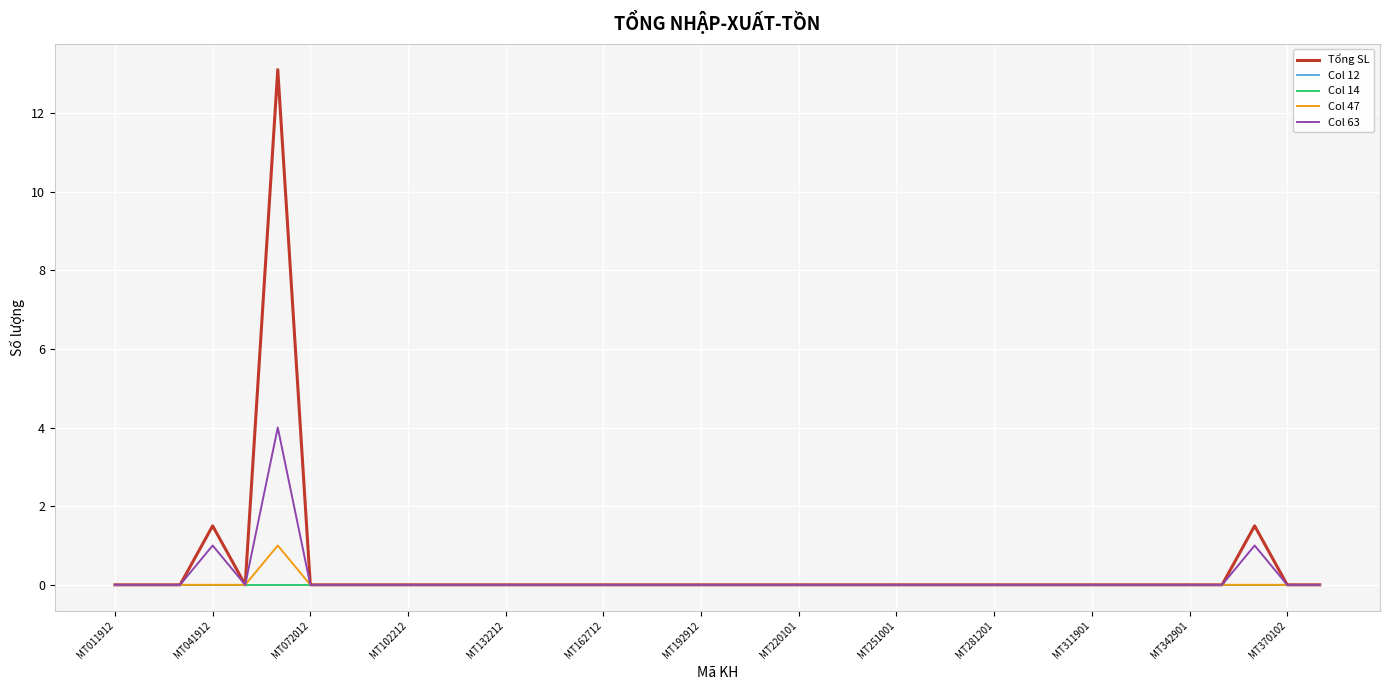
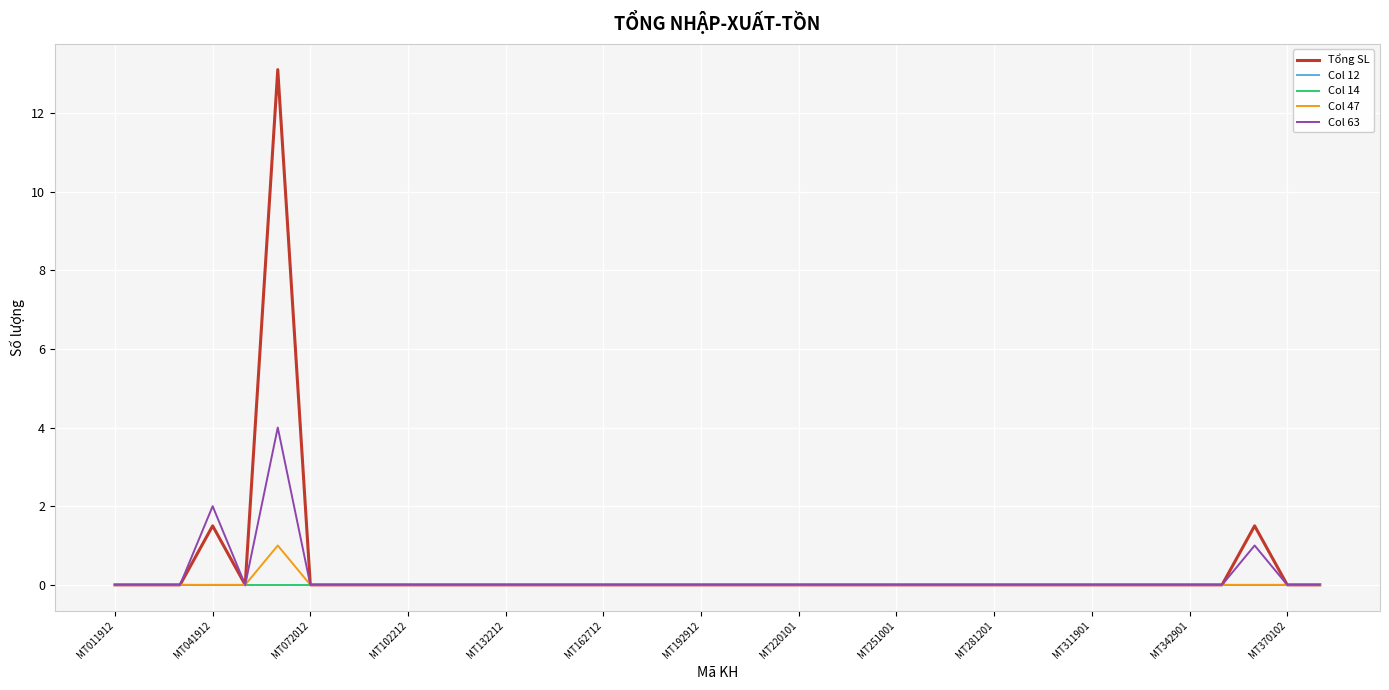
  {
    "Tổng SL": {
      "MT041912": 1.5
    },
    "Col 63": {
-     "MT041912": 1
+     "MT041912": 2
    }
  }
